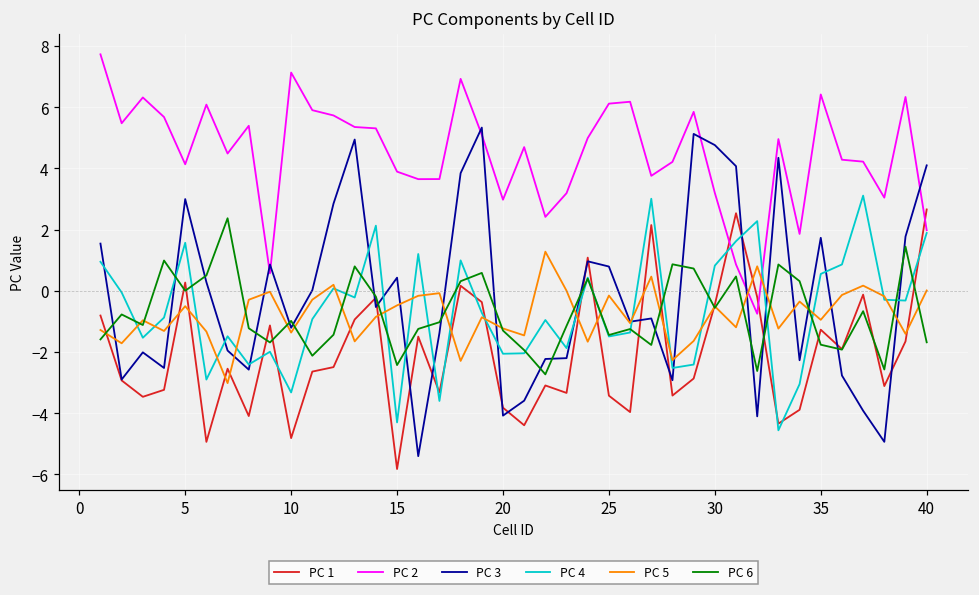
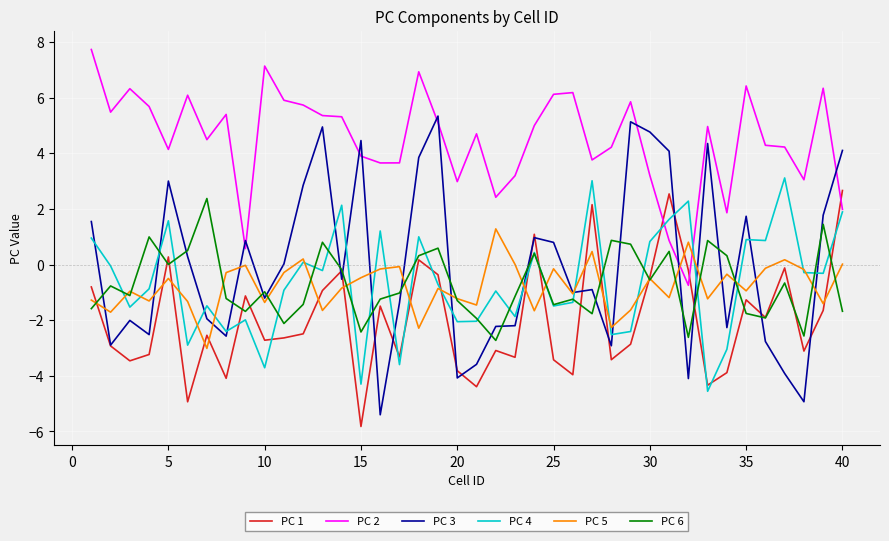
  {
    "PC 1": {
      "5": 0.3,
-     "10": -4.8,
+     "10": -2.7,
      "15": -5.8,
      "20": -3.8,
      "25": -3.4,
      "35": -1.3,
      "40": 2.7
    },
    "PC 2": {
      "5": 4.1,
      "10": 7.1,
      "15": 3.9,
      "20": 3.0,
      "25": 6.1,
      "30": 3.2,
      "35": 6.4,
      "40": 2.0
    },
    "PC 3": {
      "5": 3.0,
      "10": -1.2,
-     "15": 0.4,
+     "15": 4.5,
      "20": -4.1,
      "25": 0.8,
      "30": 4.8,
      "35": 1.7,
      "40": 4.1
    },
    "PC 4": {
      "5": 1.6,
-     "10": -3.3,
+     "10": -3.7,
      "15": -4.3,
      "20": -2.1,
      "30": 0.8,
-     "35": 0.6,
+     "35": 0.9,
      "40": 1.9
    },
    "PC 5": {
      "5": -0.5,
      "10": -1.4,
      "15": -0.5,
      "25": -0.2,
      "35": -0.9,
      "40": 0.0
    },
    "PC 6": {
      "5": 0.0,
      "10": -1.0,
      "15": -2.4,
      "35": -1.8,
      "40": -1.7
    }
  }
